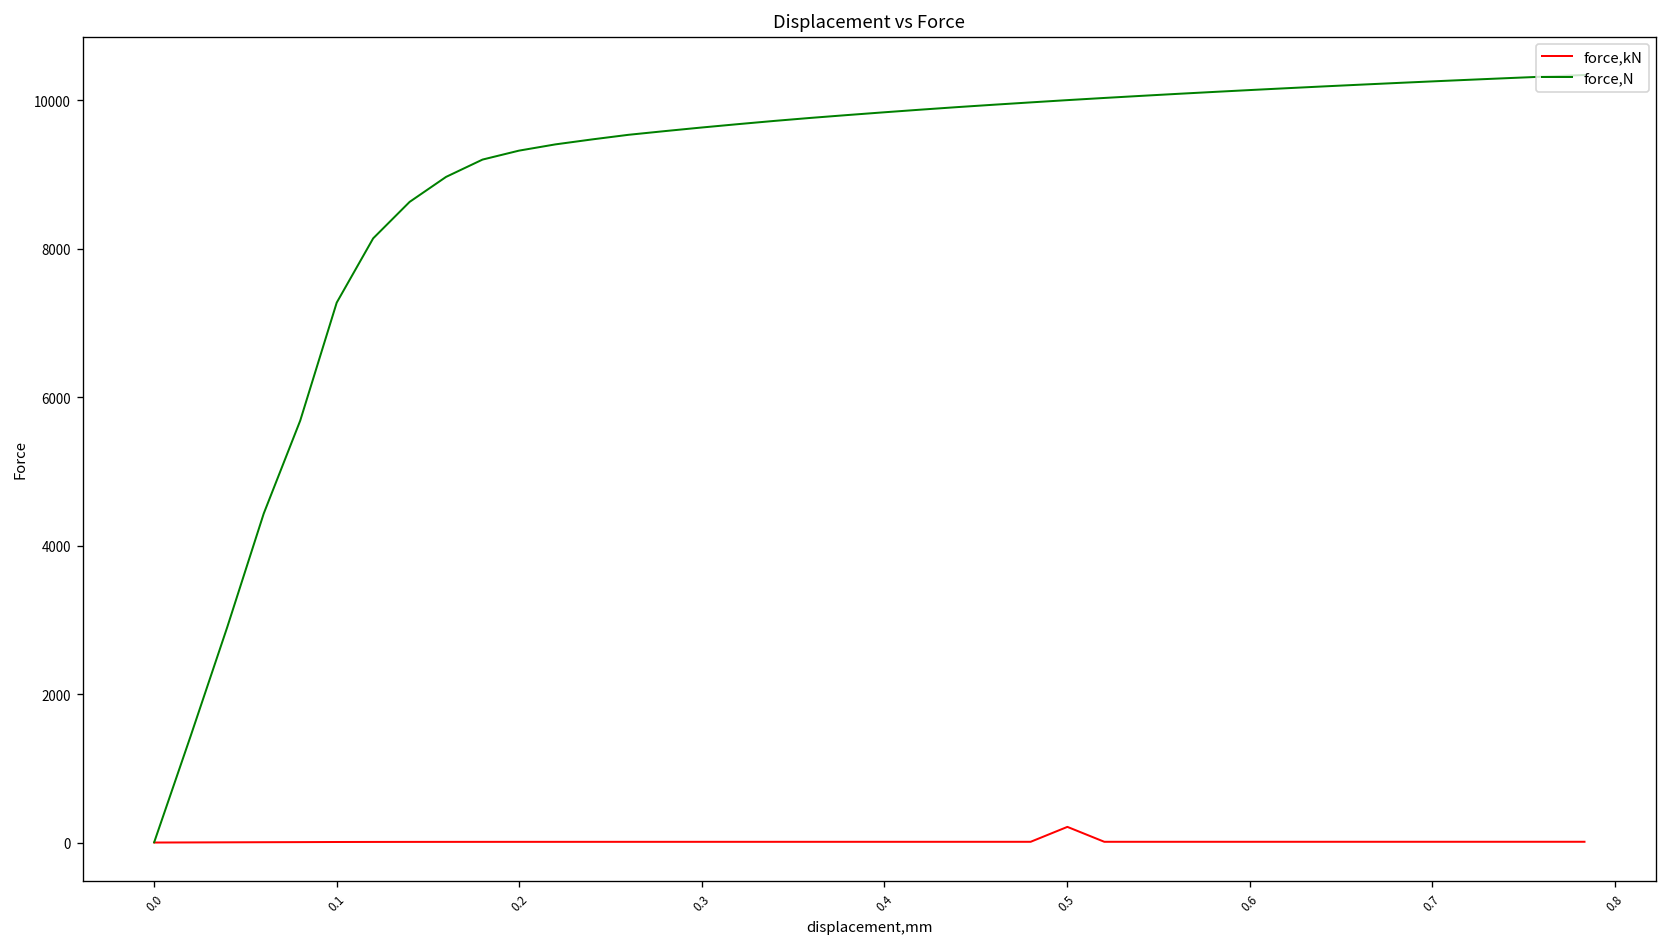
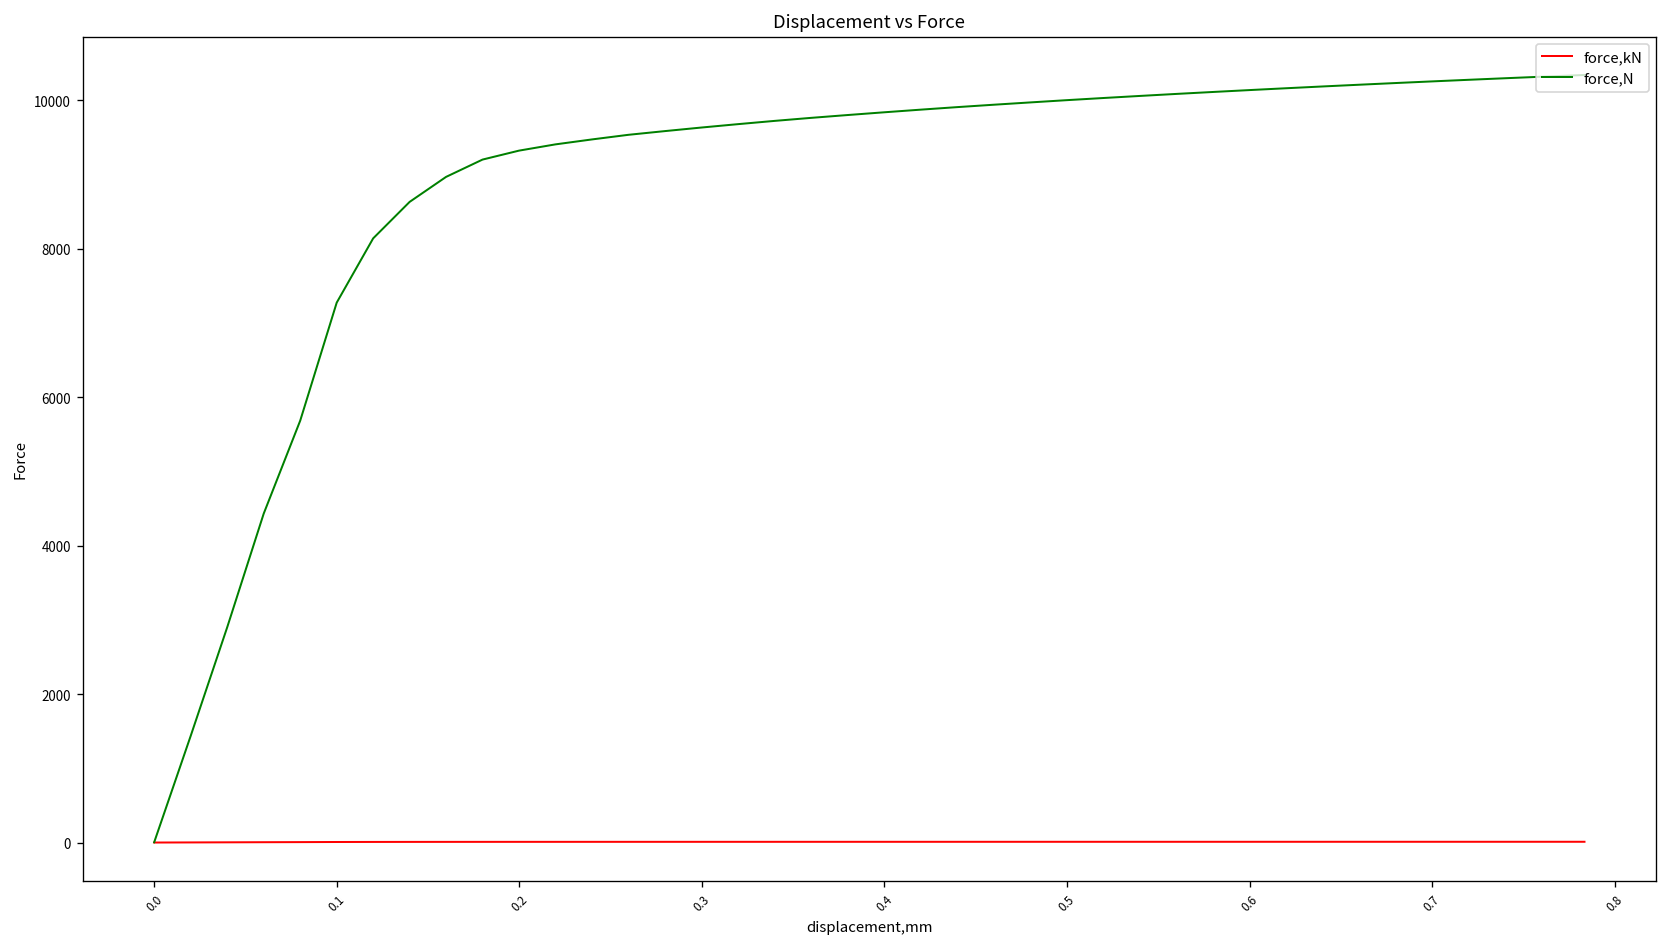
  {
    "force,kN": {
      "0.1": 0,
      "0.2": 0,
      "0.3": 0,
-     "0.5": 200
+     "0.5": 0
    },
    "force,N": {
      "0.1": 7300,
      "0.2": 9300,
      "0.3": 9600,
      "0.5": 10000
    }
  }
